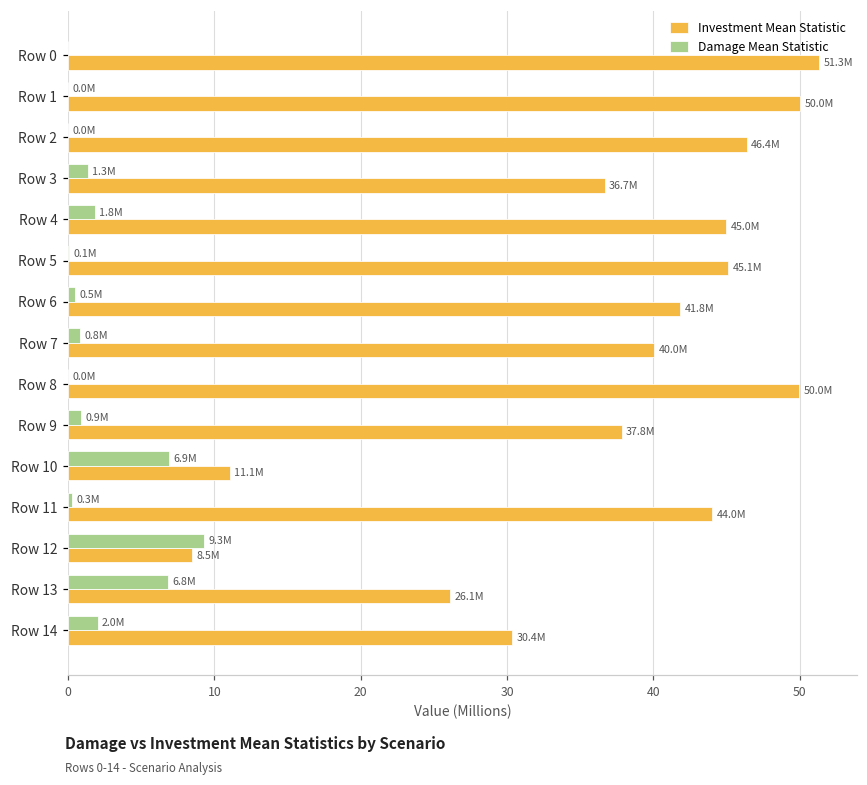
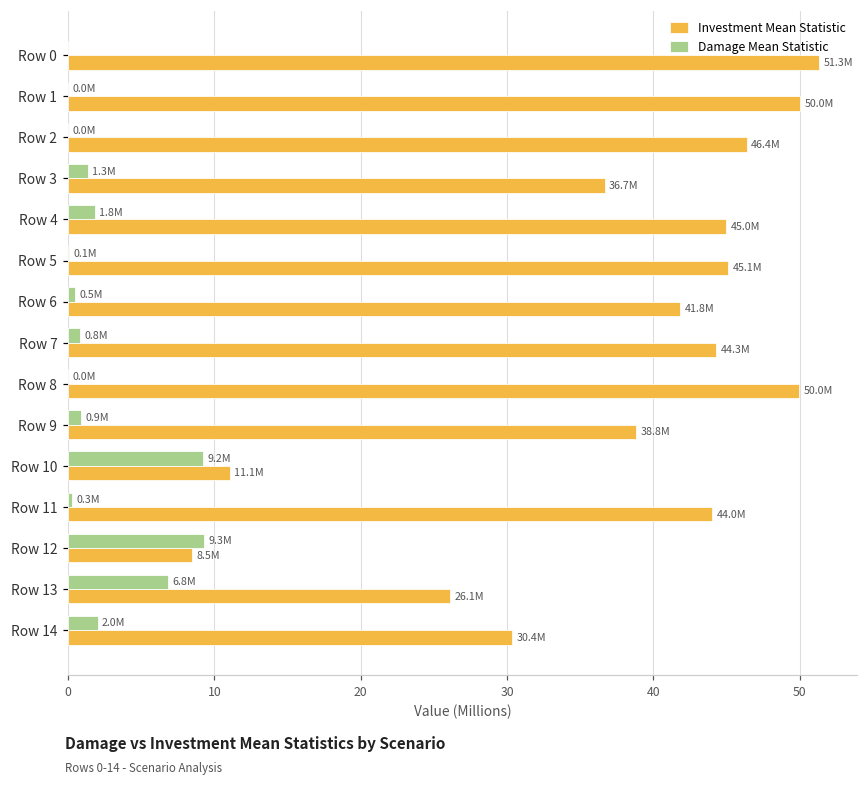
  {
    "Investment Mean Statistic": {
      "Row 0": "51.3M",
      "Row 1": "50.0M",
      "Row 2": "46.4M",
      "Row 3": "36.7M",
      "Row 4": "45.0M",
      "Row 5": "45.1M",
      "Row 6": "41.8M",
-     "Row 7": "40.0M",
+     "Row 7": "44.3M",
      "Row 8": "50.0M",
-     "Row 9": "37.8M",
+     "Row 9": "38.8M",
      "Row 10": "11.1M",
      "Row 11": "44.0M",
      "Row 12": "8.5M",
      "Row 13": "26.1M",
      "Row 14": "30.4M"
    },
    "Damage Mean Statistic": {
      "Row 1": "0.0M",
      "Row 2": "0.0M",
      "Row 3": "1.3M",
      "Row 4": "1.8M",
      "Row 5": "0.1M",
      "Row 6": "0.5M",
      "Row 7": "0.8M",
      "Row 8": "0.0M",
      "Row 9": "0.9M",
-     "Row 10": "6.9M",
+     "Row 10": "9.2M",
      "Row 11": "0.3M",
      "Row 12": "9.3M",
      "Row 13": "6.8M",
      "Row 14": "2.0M"
    }
  }
